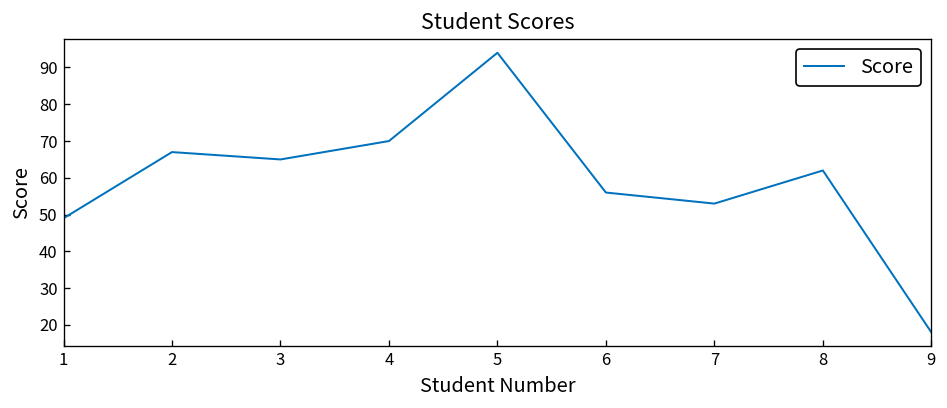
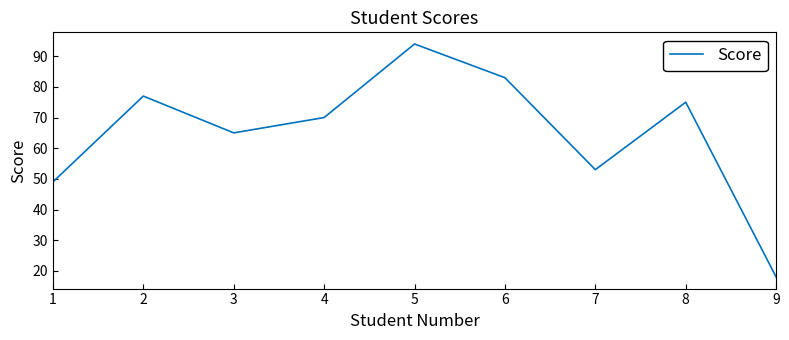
  {
    "1": 49,
-   "2": 67,
+   "2": 77,
    "3": 65,
    "4": 70,
    "5": 94,
-   "6": 56,
+   "6": 83,
    "7": 53,
-   "8": 62,
+   "8": 75,
    "9": 18
  }
